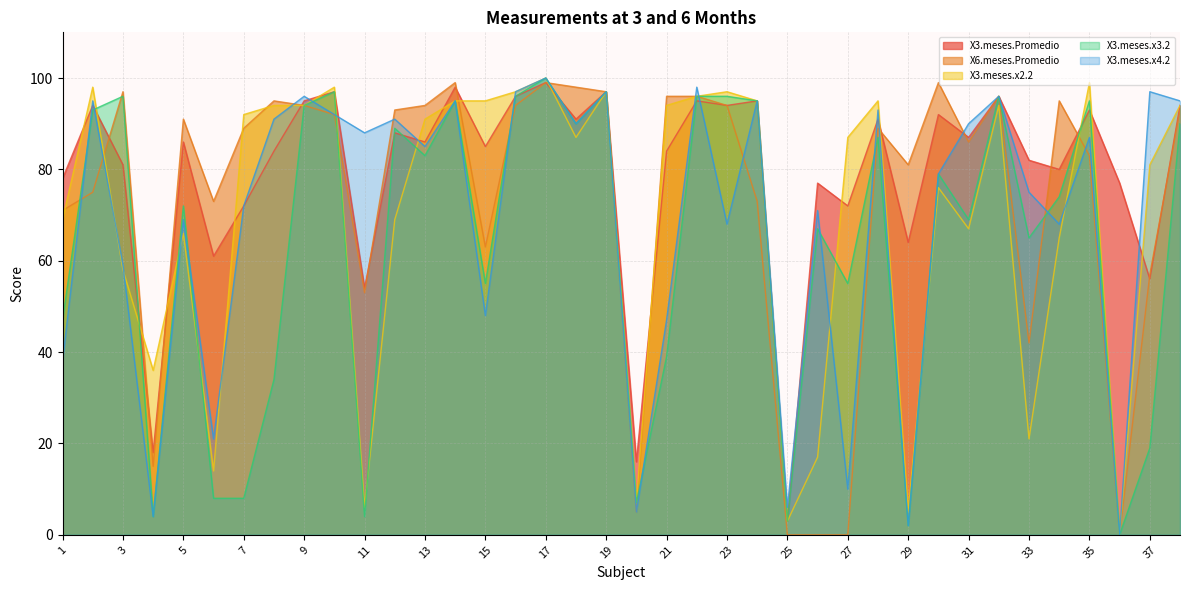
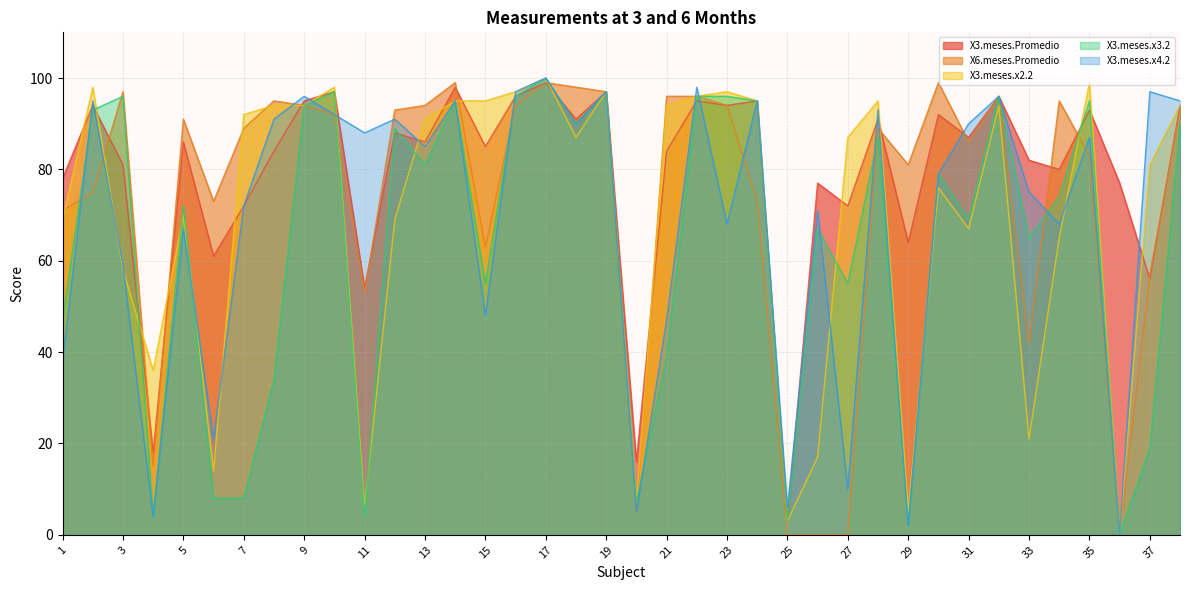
  {
    "X3.meses.x2.2": {
      "1": 69,
      "3": 58,
-     "5": 66,
+     "5": 70,
      "7": 92,
      "11": 6,
      "13": 91,
      "15": 95,
      "21": 94,
      "23": 97,
      "27": 87,
      "29": 5,
      "31": 67,
      "33": 21,
      "37": 81
    },
    "X3.meses.x3.2": {
      "1": 47,
      "3": 96,
      "5": 72,
      "7": 8,
      "11": 4,
-     "13": 83,
+     "13": 81,
      "15": 55,
      "21": 39,
      "23": 96,
      "27": 55,
      "31": 69,
      "33": 65,
      "35": 95,
      "37": 19
    },
    "X3.meses.x4.2": {
      "1": 38,
      "3": 59,
-     "5": 69,
+     "5": 67,
      "9": 96,
      "11": 88,
      "13": 85,
      "15": 48,
      "21": 47,
      "23": 68,
      "25": 6,
      "27": 10,
      "31": 90,
      "33": 75,
      "35": 87,
      "37": 97
    }
  }
